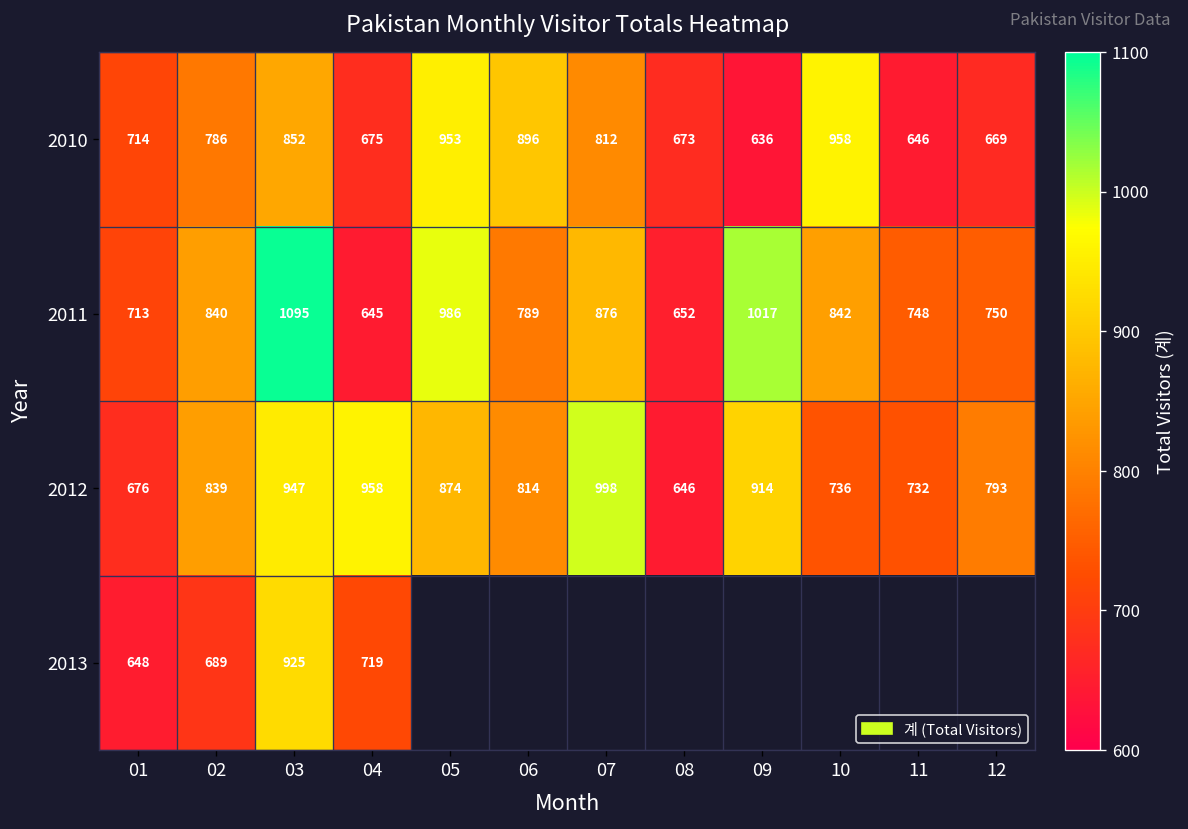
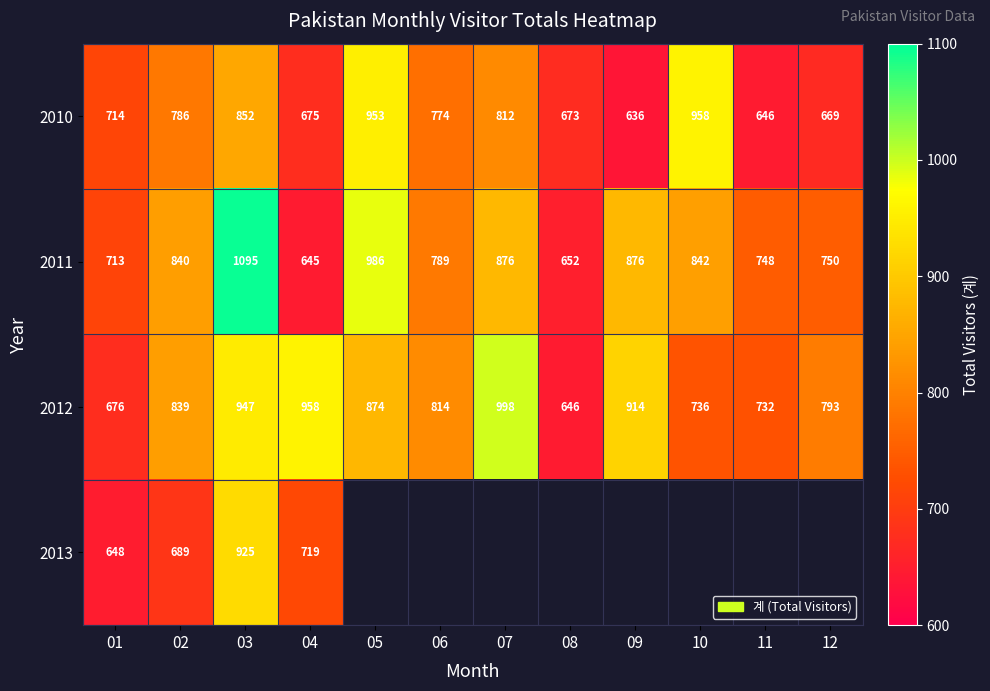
  {
    "2010": {
      "01": 714,
      "02": 786,
      "03": 852,
      "04": 675,
      "05": 953,
-     "06": 896,
+     "06": 774,
      "07": 812,
      "08": 673,
      "09": 636,
      "10": 958,
      "11": 646,
      "12": 669
    },
    "2011": {
      "01": 713,
      "02": 840,
      "03": 1095,
      "04": 645,
      "05": 986,
      "06": 789,
      "07": 876,
      "08": 652,
-     "09": 1017,
+     "09": 876,
      "10": 842,
      "11": 748,
      "12": 750
    },
    "2012": {
      "01": 676,
      "02": 839,
      "03": 947,
      "04": 958,
      "05": 874,
      "06": 814,
      "07": 998,
      "08": 646,
      "09": 914,
      "10": 736,
      "11": 732,
      "12": 793
    },
    "2013": {
      "01": 648,
      "02": 689,
      "03": 925,
      "04": 719
    }
  }
